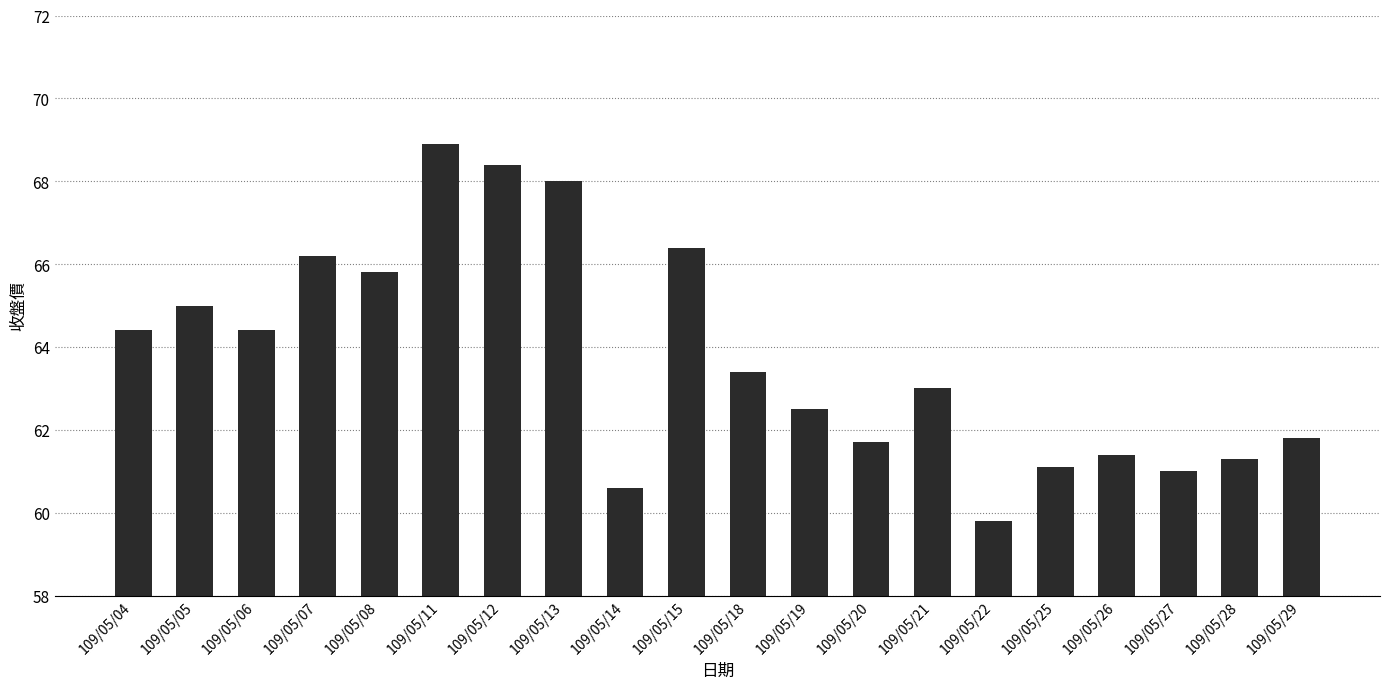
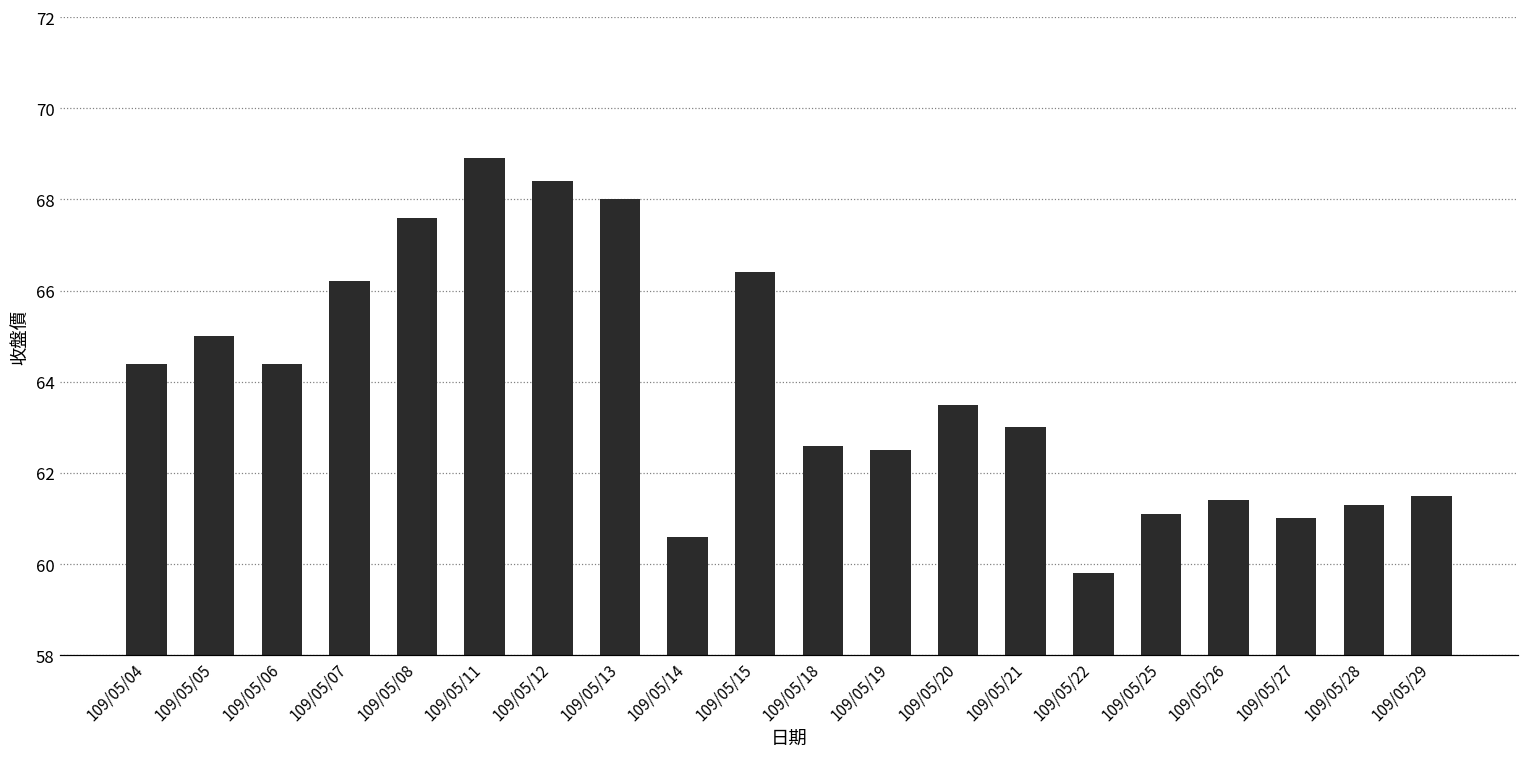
  {
    "109/05/04": 64.4,
    "109/05/05": 65.0,
    "109/05/06": 64.4,
    "109/05/07": 66.2,
-   "109/05/08": 65.8,
+   "109/05/08": 67.6,
    "109/05/11": 68.9,
    "109/05/12": 68.4,
    "109/05/13": 68.0,
    "109/05/14": 60.6,
    "109/05/15": 66.4,
-   "109/05/18": 63.4,
+   "109/05/18": 62.6,
    "109/05/19": 62.5,
-   "109/05/20": 61.7,
+   "109/05/20": 63.5,
    "109/05/21": 63.0,
    "109/05/22": 59.8,
    "109/05/25": 61.1,
    "109/05/26": 61.4,
    "109/05/27": 61.0,
    "109/05/28": 61.3,
-   "109/05/29": 61.8
+   "109/05/29": 61.5
  }
